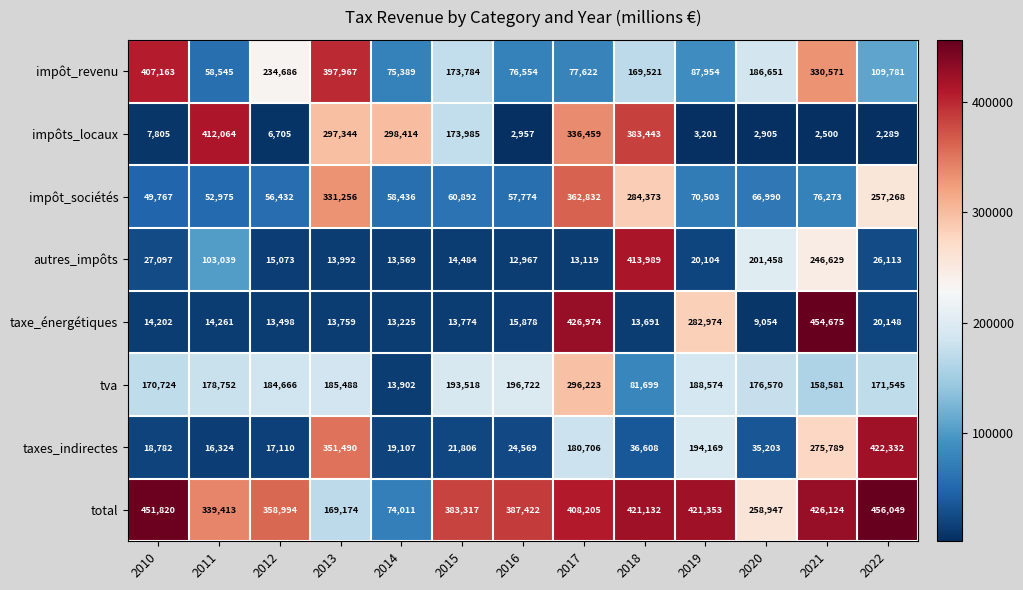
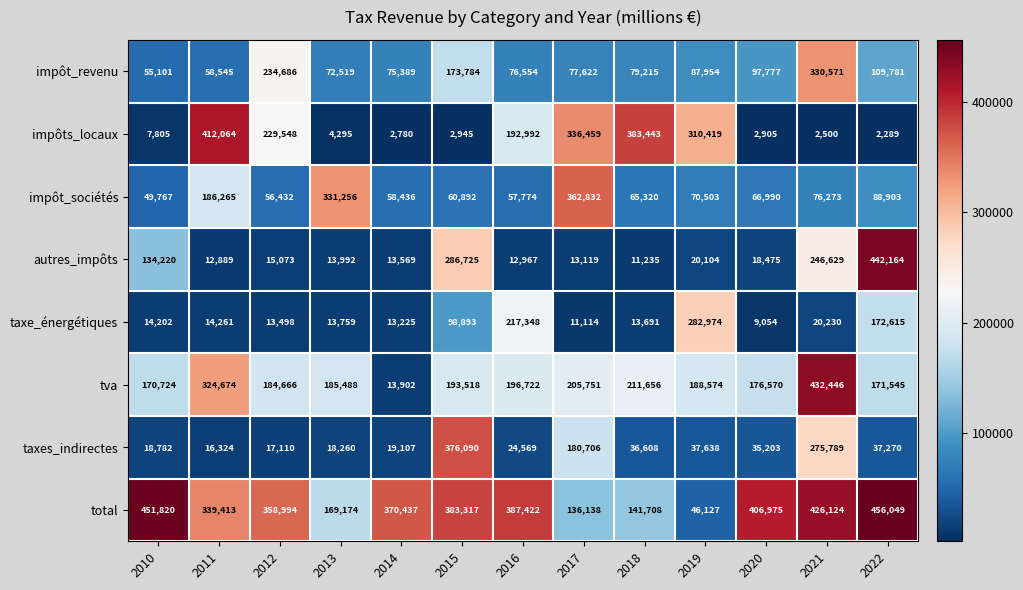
  {
    "impôt_revenu": {
-     "2010": "407,163",
+     "2010": "55,101",
      "2011": "58,545",
      "2012": "234,686",
-     "2013": "397,967",
+     "2013": "72,519",
      "2014": "75,389",
      "2015": "173,784",
      "2016": "76,554",
      "2017": "77,622",
-     "2018": "169,521",
+     "2018": "79,215",
      "2019": "87,954",
-     "2020": "186,651",
+     "2020": "97,777",
      "2021": "330,571",
      "2022": "109,781"
    },
    "impôts_locaux": {
      "2010": "7,805",
      "2011": "412,064",
-     "2012": "6,705",
-     "2013": "297,344",
-     "2014": "298,414",
-     "2015": "173,985",
-     "2016": "2,957",
+     "2012": "229,548",
+     "2013": "4,295",
+     "2014": "2,780",
+     "2015": "2,945",
+     "2016": "192,992",
      "2017": "336,459",
      "2018": "383,443",
-     "2019": "3,201",
+     "2019": "310,419",
      "2020": "2,905",
      "2021": "2,500",
      "2022": "2,289"
    },
    "impôt_sociétés": {
      "2010": "49,767",
-     "2011": "52,975",
+     "2011": "186,265",
      "2012": "56,432",
      "2013": "331,256",
      "2014": "58,436",
      "2015": "60,892",
      "2016": "57,774",
      "2017": "362,832",
-     "2018": "284,373",
+     "2018": "65,320",
      "2019": "70,503",
      "2020": "66,990",
      "2021": "76,273",
-     "2022": "257,268"
+     "2022": "88,903"
    },
    "autres_impôts": {
-     "2010": "27,097",
-     "2011": "103,039",
+     "2010": "134,220",
+     "2011": "12,889",
      "2012": "15,073",
      "2013": "13,992",
      "2014": "13,569",
-     "2015": "14,484",
+     "2015": "286,725",
      "2016": "12,967",
      "2017": "13,119",
-     "2018": "413,989",
+     "2018": "11,235",
      "2019": "20,104",
-     "2020": "201,458",
+     "2020": "18,475",
      "2021": "246,629",
-     "2022": "26,113"
+     "2022": "442,164"
    },
    "taxe_énergétiques": {
      "2010": "14,202",
      "2011": "14,261",
      "2012": "13,498",
      "2013": "13,759",
      "2014": "13,225",
-     "2015": "13,774",
-     "2016": "15,878",
-     "2017": "426,974",
+     "2015": "98,893",
+     "2016": "217,348",
+     "2017": "11,114",
      "2018": "13,691",
      "2019": "282,974",
      "2020": "9,054",
-     "2021": "454,675",
-     "2022": "20,148"
+     "2021": "20,230",
+     "2022": "172,615"
    },
    "tva": {
      "2010": "170,724",
-     "2011": "178,752",
+     "2011": "324,674",
      "2012": "184,666",
      "2013": "185,488",
      "2014": "13,902",
      "2015": "193,518",
      "2016": "196,722",
-     "2017": "296,223",
-     "2018": "81,699",
+     "2017": "205,751",
+     "2018": "211,656",
      "2019": "188,574",
      "2020": "176,570",
-     "2021": "158,581",
+     "2021": "432,446",
      "2022": "171,545"
    },
    "taxes_indirectes": {
      "2010": "18,782",
      "2011": "16,324",
      "2012": "17,110",
-     "2013": "351,490",
+     "2013": "18,260",
      "2014": "19,107",
-     "2015": "21,806",
+     "2015": "376,090",
      "2016": "24,569",
      "2017": "180,706",
      "2018": "36,608",
-     "2019": "194,169",
+     "2019": "37,638",
      "2020": "35,203",
      "2021": "275,789",
-     "2022": "422,332"
+     "2022": "37,270"
    },
    "total": {
      "2010": "451,820",
      "2011": "339,413",
      "2012": "358,994",
      "2013": "169,174",
-     "2014": "74,011",
+     "2014": "370,437",
      "2015": "383,317",
      "2016": "387,422",
-     "2017": "408,205",
-     "2018": "421,132",
-     "2019": "421,353",
-     "2020": "258,947",
+     "2017": "136,138",
+     "2018": "141,708",
+     "2019": "46,127",
+     "2020": "406,975",
      "2021": "426,124",
      "2022": "456,049"
    }
  }
